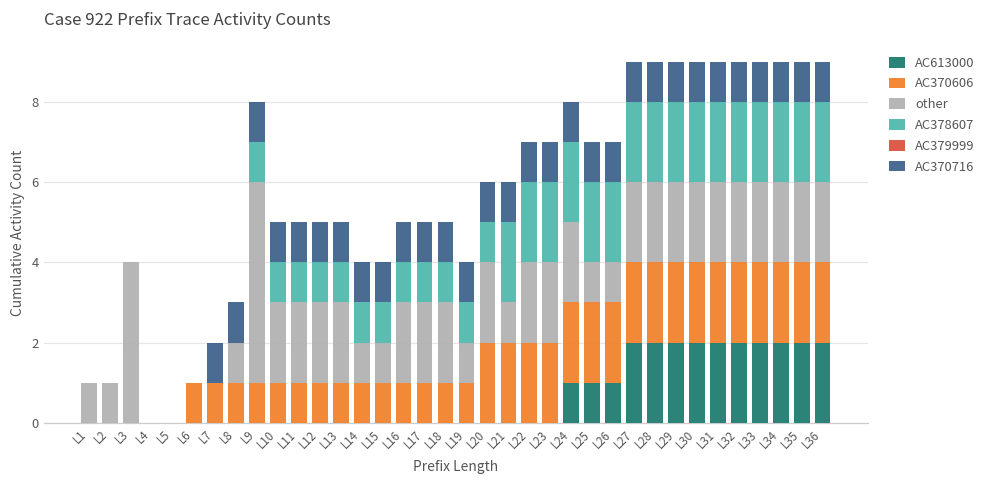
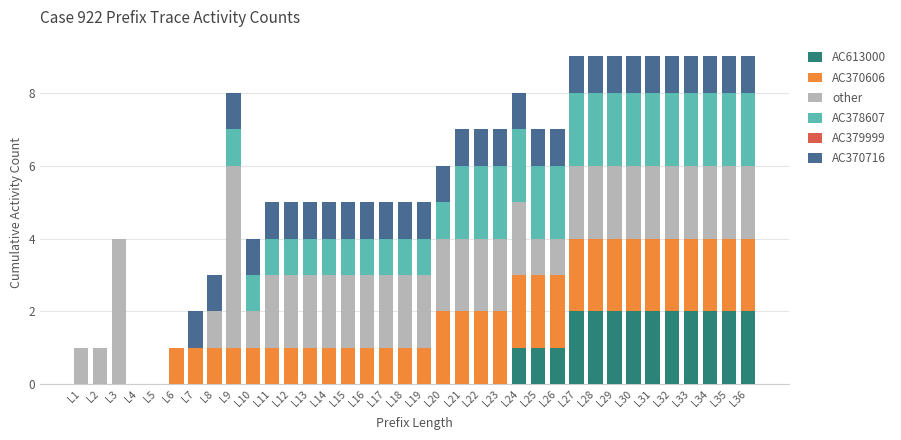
  {
    "other": {
      "L1": 1,
      "L2": 1,
      "L3": 4,
      "L4": 0,
      "L5": 0,
      "L6": 0,
      "L7": 0,
      "L8": 1,
      "L9": 5,
-     "L10": 2,
+     "L10": 1,
      "L11": 2,
      "L12": 2,
      "L13": 2,
-     "L14": 1,
-     "L15": 1,
+     "L14": 2,
+     "L15": 2,
      "L16": 2,
      "L17": 2,
      "L18": 2,
-     "L19": 1,
+     "L19": 2,
      "L20": 2,
-     "L21": 1,
+     "L21": 2,
      "L22": 2,
      "L23": 2,
      "L24": 2,
      "L25": 1,
      "L26": 1,
      "L27": 2,
      "L28": 2,
      "L29": 2,
      "L30": 2,
      "L31": 2,
      "L32": 2,
      "L33": 2,
      "L34": 2,
      "L35": 2,
      "L36": 2
    }
  }
